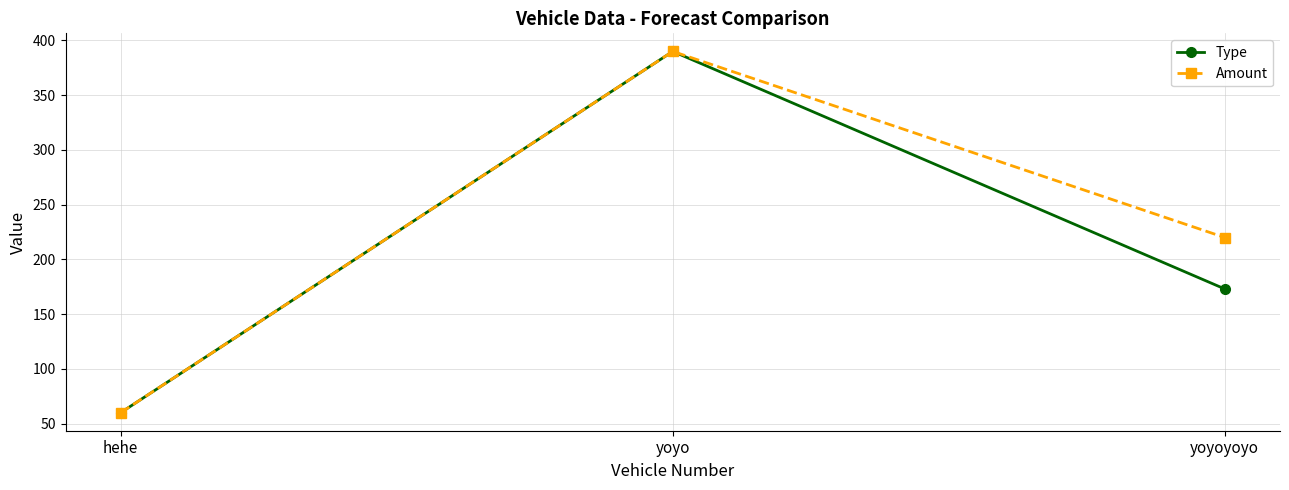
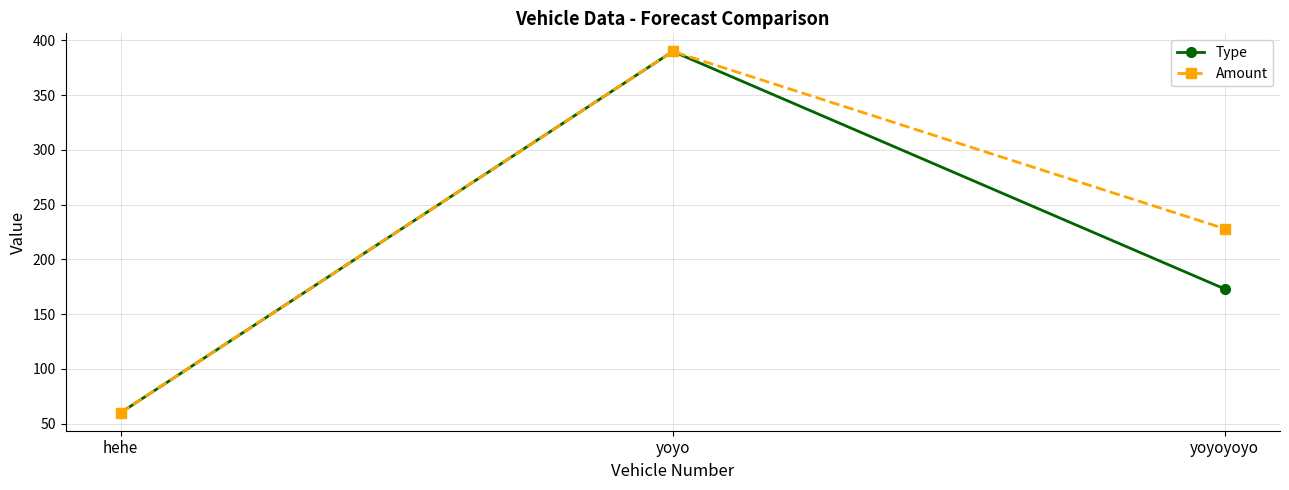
  {
    "Type": {
      "yoyoyoyo": 173
    },
    "Amount": {
-     "yoyoyoyo": 220
+     "yoyoyoyo": 228
    }
  }
